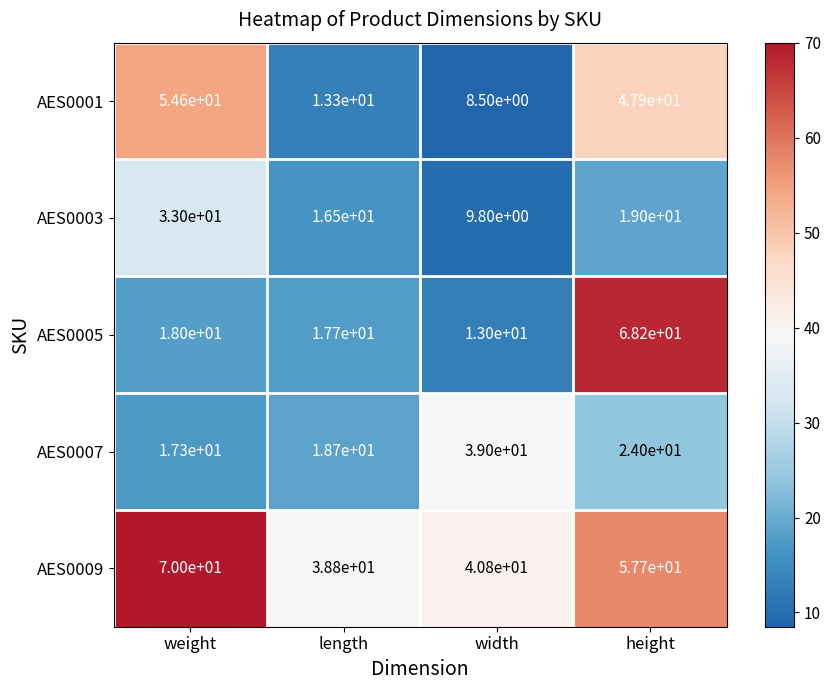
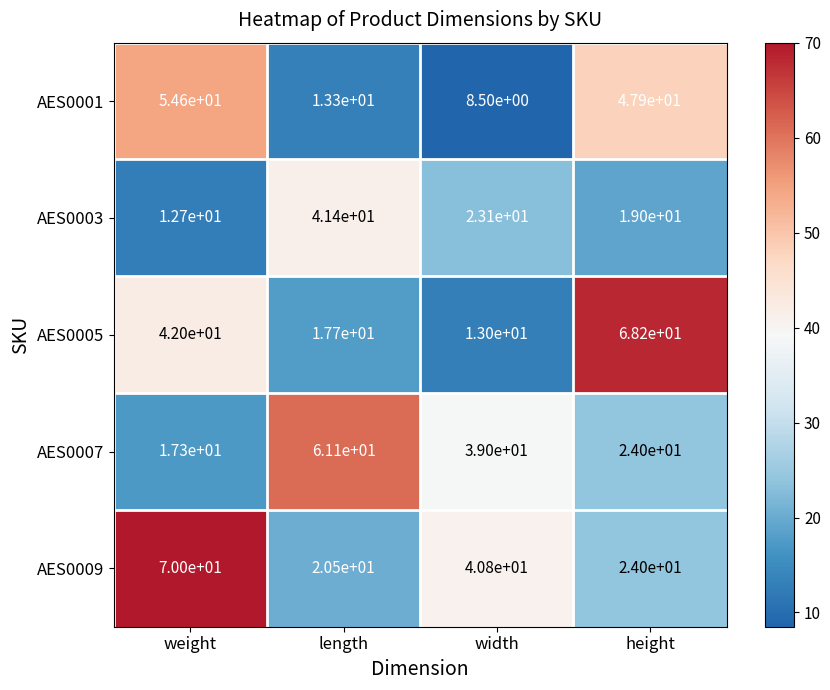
  {
    "AES0001": {
      "weight": "5.46e+01",
      "length": "1.33e+01",
      "width": "8.50e+00",
      "height": "4.79e+01"
    },
    "AES0003": {
-     "weight": "3.30e+01",
-     "length": "1.65e+01",
-     "width": "9.80e+00",
+     "weight": "1.27e+01",
+     "length": "4.14e+01",
+     "width": "2.31e+01",
      "height": "1.90e+01"
    },
    "AES0005": {
-     "weight": "1.80e+01",
+     "weight": "4.20e+01",
      "length": "1.77e+01",
      "width": "1.30e+01",
      "height": "6.82e+01"
    },
    "AES0007": {
      "weight": "1.73e+01",
-     "length": "1.87e+01",
+     "length": "6.11e+01",
      "width": "3.90e+01",
      "height": "2.40e+01"
    },
    "AES0009": {
      "weight": "7.00e+01",
-     "length": "3.88e+01",
+     "length": "2.05e+01",
      "width": "4.08e+01",
-     "height": "5.77e+01"
+     "height": "2.40e+01"
    }
  }
